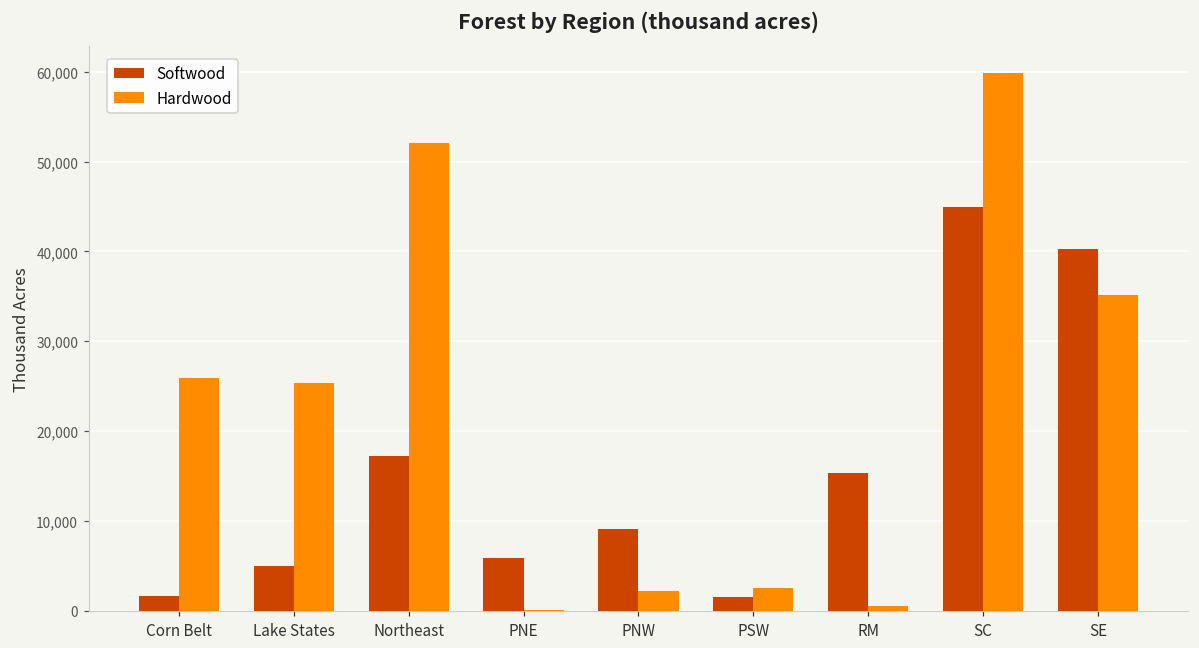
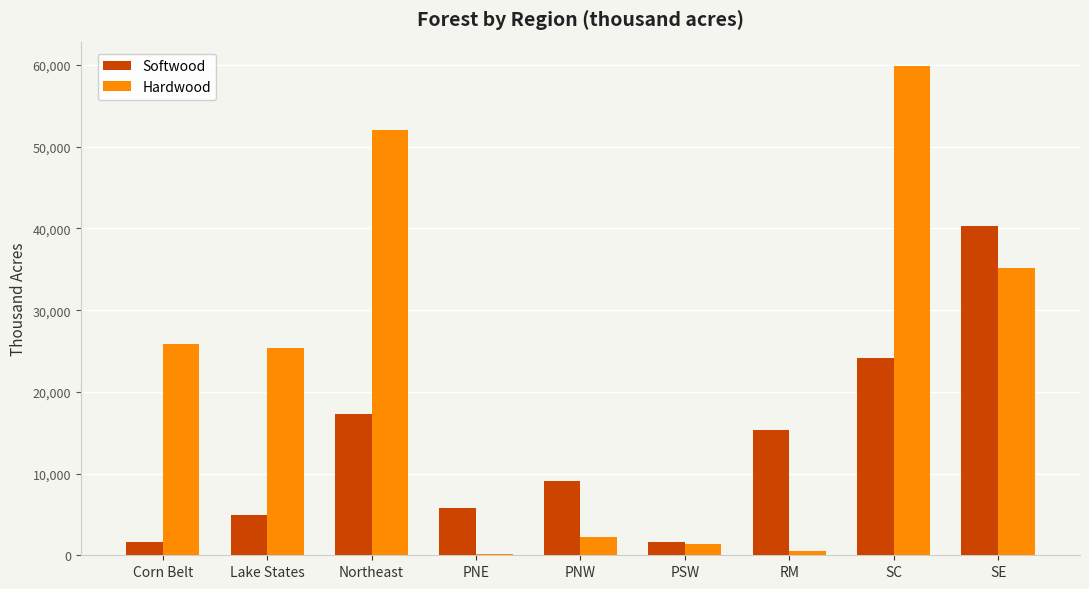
  {
    "Softwood": {
      "Corn Belt": "2,000",
      "Lake States": "5,000",
      "Northeast": "17,000",
      "PNE": "6,000",
      "PNW": "9,000",
      "PSW": "2,000",
      "RM": "15,000",
-     "SC": "45,000",
+     "SC": "24,000",
      "SE": "40,000"
    },
    "Hardwood": {
      "Corn Belt": "26,000",
      "Lake States": "25,000",
      "Northeast": "52,000",
      "PNW": "2,000",
-     "PSW": "3,000",
+     "PSW": "1,000",
      "RM": "1,000",
      "SC": "60,000",
      "SE": "35,000"
    }
  }
